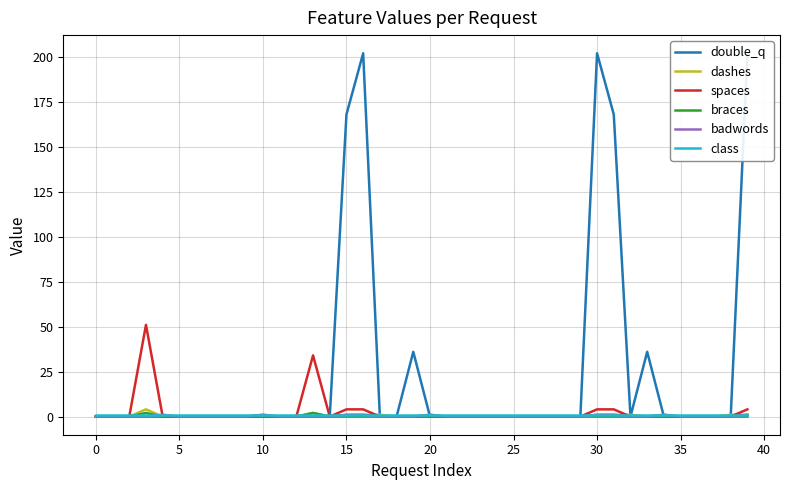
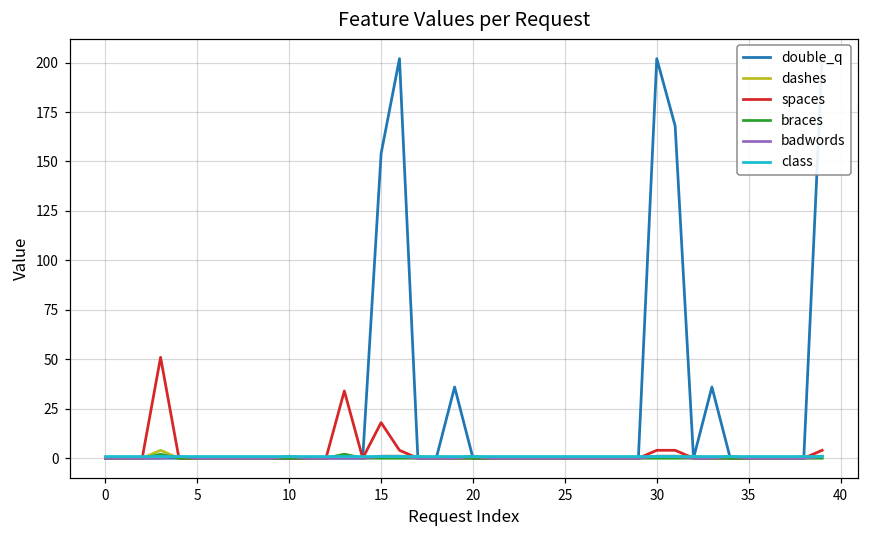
  {
    "double_q": {
-     "15": 168,
+     "15": 154,
      "30": 202
    },
    "spaces": {
-     "15": 4,
+     "15": 18,
      "30": 4
    }
  }
